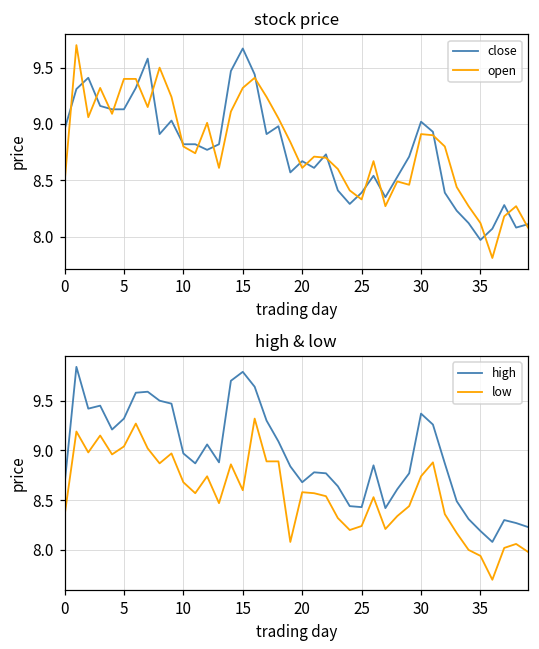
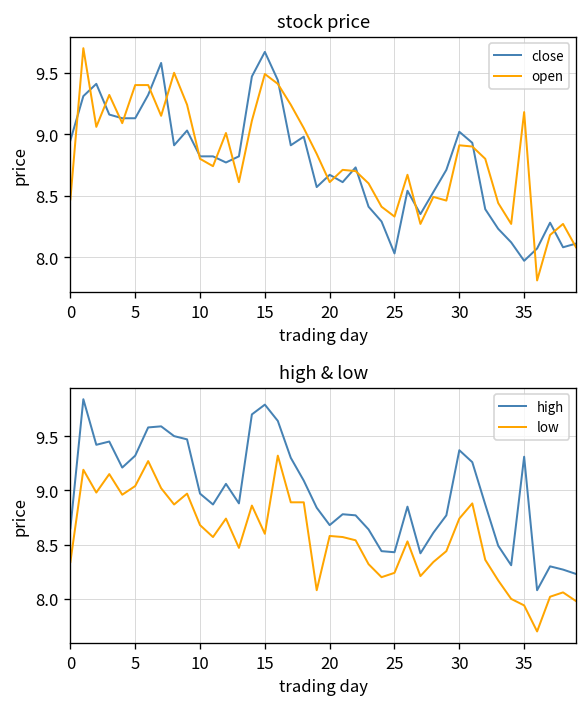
  {
    "stock price": {
      "close": {
        "0": 8.95,
        "5": 9.13,
        "15": 9.67,
        "20": 8.67,
-       "25": 8.39,
+       "25": 8.03,
        "30": 9.02,
        "35": 7.97
      },
      "open": {
        "0": 8.47,
        "5": 9.40,
-       "15": 9.32,
+       "15": 9.49,
        "20": 8.61,
        "25": 8.33,
        "30": 8.91,
-       "35": 8.12
+       "35": 9.18
      }
    },
    "high & low": {
      "high": {
        "0": 8.7,
        "5": 9.3,
        "10": 9.0,
        "15": 9.8,
        "20": 8.7,
        "25": 8.4,
        "30": 9.4,
-       "35": 8.2
+       "35": 9.3
      },
      "low": {
        "0": 8.3,
        "5": 9.0,
        "10": 8.7,
        "15": 8.6,
        "20": 8.6,
        "25": 8.2,
        "30": 8.7,
        "35": 7.9
      }
    }
  }
